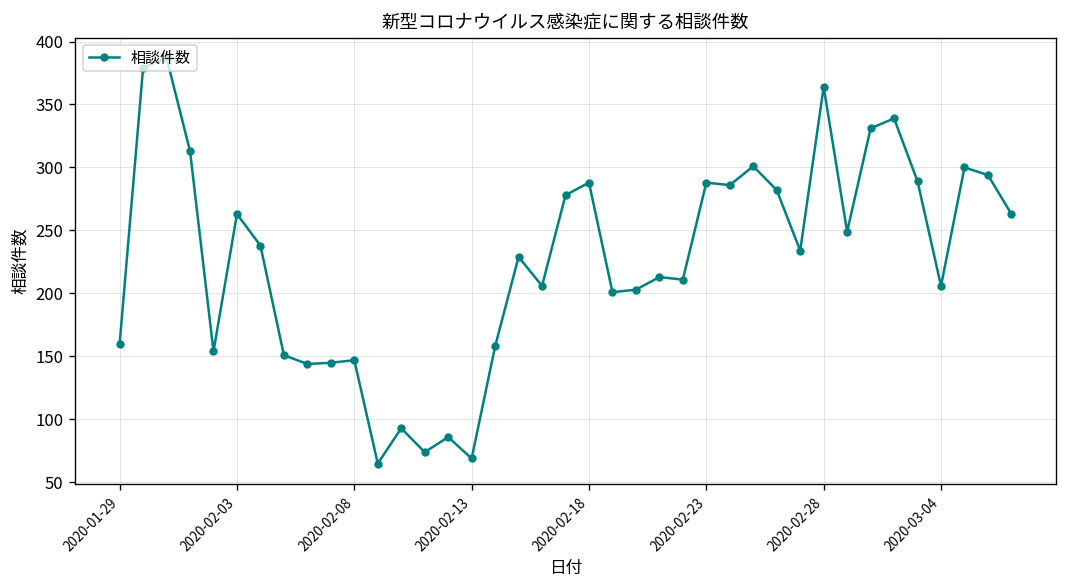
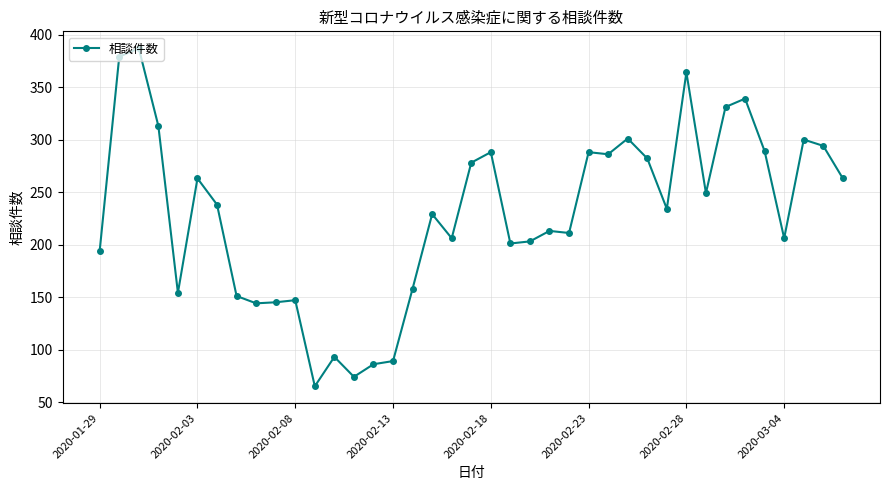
  {
-   "2020-01-29": 160,
+   "2020-01-29": 194,
    "2020-02-03": 263,
    "2020-02-08": 147,
-   "2020-02-13": 69,
+   "2020-02-13": 89,
    "2020-02-18": 288,
    "2020-02-23": 288,
    "2020-02-28": 364,
    "2020-03-04": 206
  }
